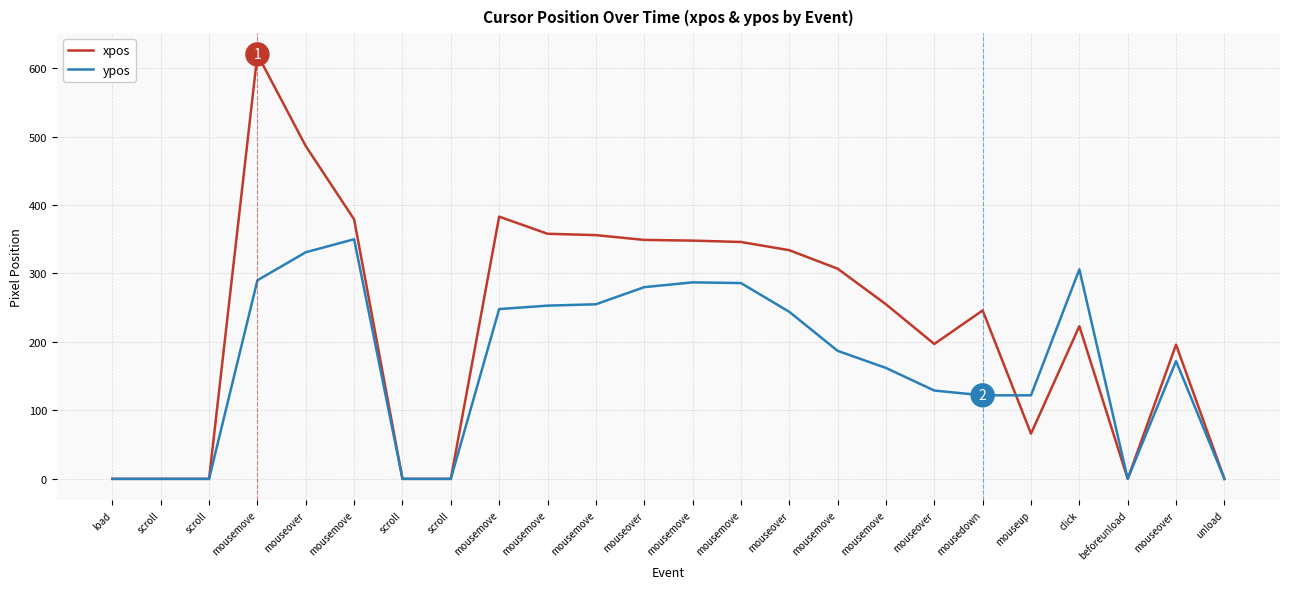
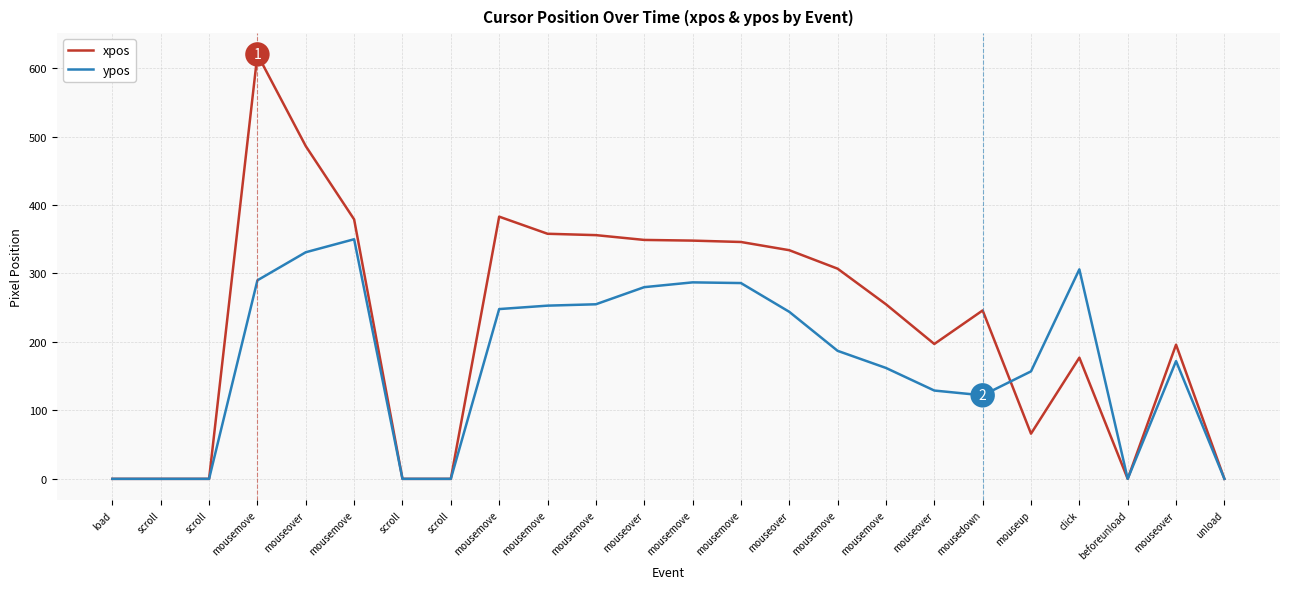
  {
    "xpos": {
      "mousedown": 250,
      "mouseup": 70,
-     "click": 220
+     "click": 180
    },
    "ypos": {
-     "mouseup": 120,
+     "mouseup": 160,
      "click": 310
    }
  }
